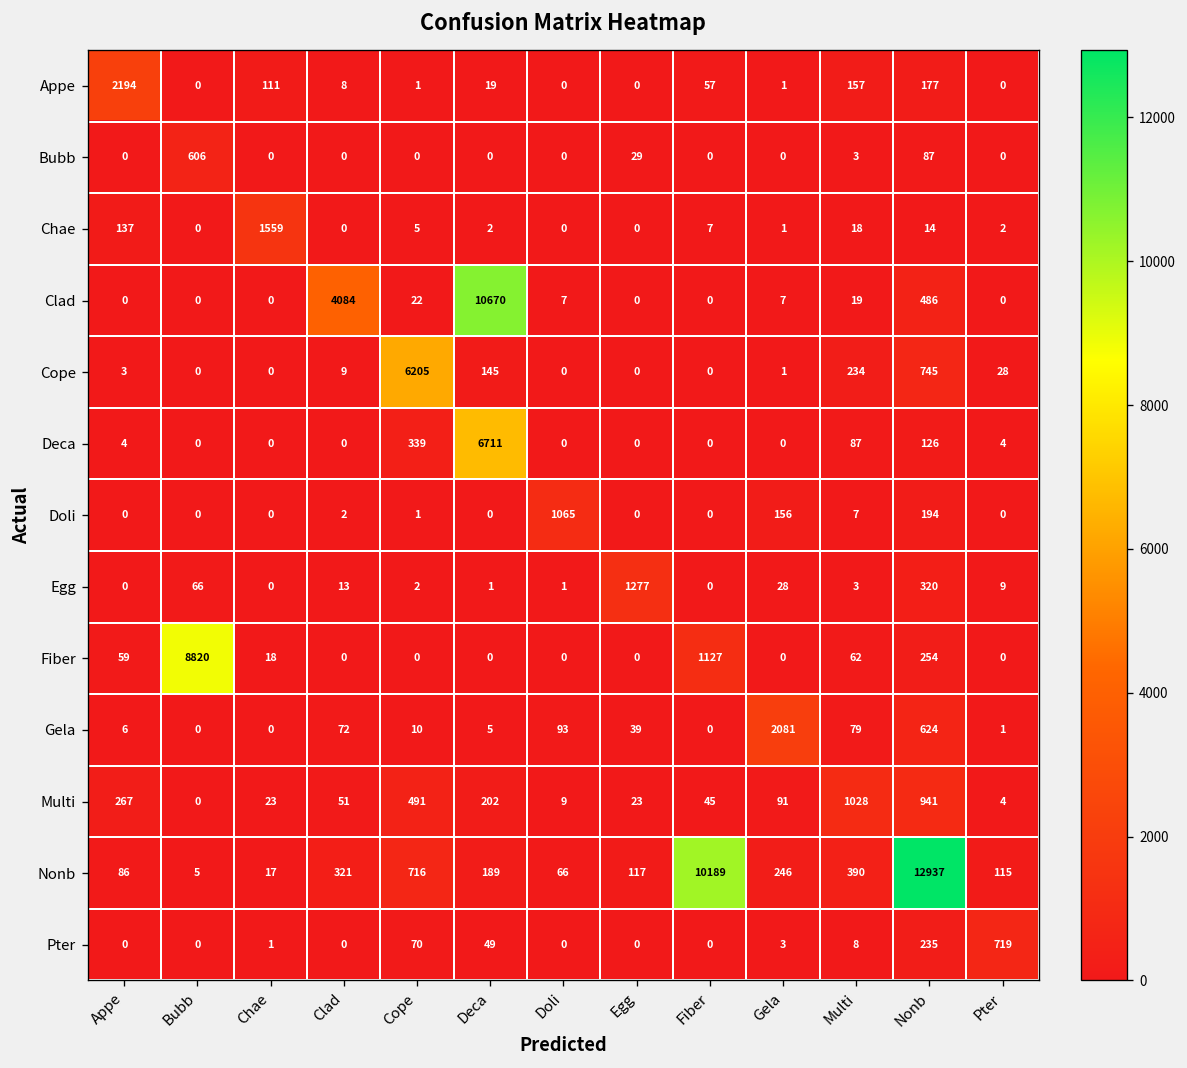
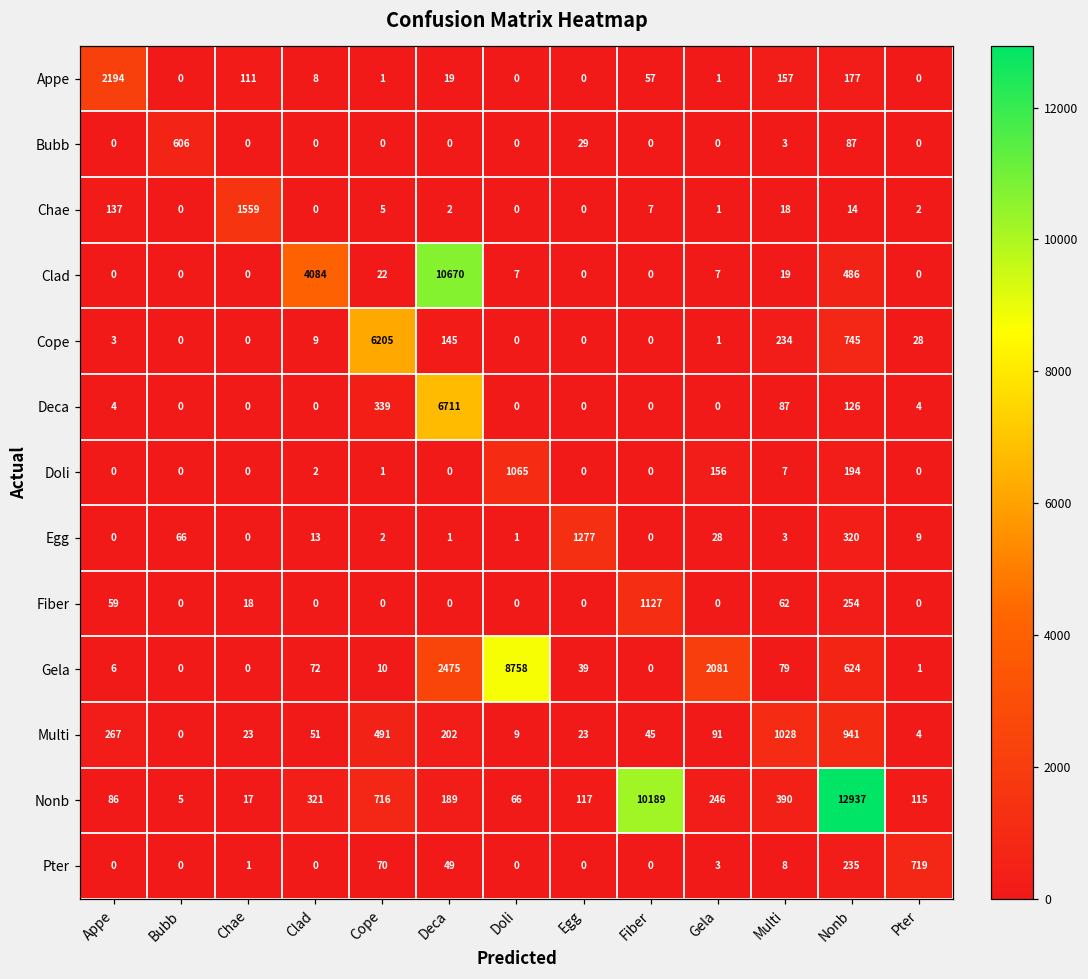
  {
    "Appe": {
      "Appe": 2194,
      "Bubb": 0,
      "Chae": 111,
      "Clad": 8,
      "Cope": 1,
      "Deca": 19,
      "Doli": 0,
      "Egg": 0,
      "Fiber": 57,
      "Gela": 1,
      "Multi": 157,
      "Nonb": 177,
      "Pter": 0
    },
    "Bubb": {
      "Appe": 0,
      "Bubb": 606,
      "Chae": 0,
      "Clad": 0,
      "Cope": 0,
      "Deca": 0,
      "Doli": 0,
      "Egg": 29,
      "Fiber": 0,
      "Gela": 0,
      "Multi": 3,
      "Nonb": 87,
      "Pter": 0
    },
    "Chae": {
      "Appe": 137,
      "Bubb": 0,
      "Chae": 1559,
      "Clad": 0,
      "Cope": 5,
      "Deca": 2,
      "Doli": 0,
      "Egg": 0,
      "Fiber": 7,
      "Gela": 1,
      "Multi": 18,
      "Nonb": 14,
      "Pter": 2
    },
    "Clad": {
      "Appe": 0,
      "Bubb": 0,
      "Chae": 0,
      "Clad": 4084,
      "Cope": 22,
      "Deca": 10670,
      "Doli": 7,
      "Egg": 0,
      "Fiber": 0,
      "Gela": 7,
      "Multi": 19,
      "Nonb": 486,
      "Pter": 0
    },
    "Cope": {
      "Appe": 3,
      "Bubb": 0,
      "Chae": 0,
      "Clad": 9,
      "Cope": 6205,
      "Deca": 145,
      "Doli": 0,
      "Egg": 0,
      "Fiber": 0,
      "Gela": 1,
      "Multi": 234,
      "Nonb": 745,
      "Pter": 28
    },
    "Deca": {
      "Appe": 4,
      "Bubb": 0,
      "Chae": 0,
      "Clad": 0,
      "Cope": 339,
      "Deca": 6711,
      "Doli": 0,
      "Egg": 0,
      "Fiber": 0,
      "Gela": 0,
      "Multi": 87,
      "Nonb": 126,
      "Pter": 4
    },
    "Doli": {
      "Appe": 0,
      "Bubb": 0,
      "Chae": 0,
      "Clad": 2,
      "Cope": 1,
      "Deca": 0,
      "Doli": 1065,
      "Egg": 0,
      "Fiber": 0,
      "Gela": 156,
      "Multi": 7,
      "Nonb": 194,
      "Pter": 0
    },
    "Egg": {
      "Appe": 0,
      "Bubb": 66,
      "Chae": 0,
      "Clad": 13,
      "Cope": 2,
      "Deca": 1,
      "Doli": 1,
      "Egg": 1277,
      "Fiber": 0,
      "Gela": 28,
      "Multi": 3,
      "Nonb": 320,
      "Pter": 9
    },
    "Fiber": {
      "Appe": 59,
-     "Bubb": 8820,
+     "Bubb": 0,
      "Chae": 18,
      "Clad": 0,
      "Cope": 0,
      "Deca": 0,
      "Doli": 0,
      "Egg": 0,
      "Fiber": 1127,
      "Gela": 0,
      "Multi": 62,
      "Nonb": 254,
      "Pter": 0
    },
    "Gela": {
      "Appe": 6,
      "Bubb": 0,
      "Chae": 0,
      "Clad": 72,
      "Cope": 10,
-     "Deca": 5,
-     "Doli": 93,
+     "Deca": 2475,
+     "Doli": 8758,
      "Egg": 39,
      "Fiber": 0,
      "Gela": 2081,
      "Multi": 79,
      "Nonb": 624,
      "Pter": 1
    },
    "Multi": {
      "Appe": 267,
      "Bubb": 0,
      "Chae": 23,
      "Clad": 51,
      "Cope": 491,
      "Deca": 202,
      "Doli": 9,
      "Egg": 23,
      "Fiber": 45,
      "Gela": 91,
      "Multi": 1028,
      "Nonb": 941,
      "Pter": 4
    },
    "Nonb": {
      "Appe": 86,
      "Bubb": 5,
      "Chae": 17,
      "Clad": 321,
      "Cope": 716,
      "Deca": 189,
      "Doli": 66,
      "Egg": 117,
      "Fiber": 10189,
      "Gela": 246,
      "Multi": 390,
      "Nonb": 12937,
      "Pter": 115
    },
    "Pter": {
      "Appe": 0,
      "Bubb": 0,
      "Chae": 1,
      "Clad": 0,
      "Cope": 70,
      "Deca": 49,
      "Doli": 0,
      "Egg": 0,
      "Fiber": 0,
      "Gela": 3,
      "Multi": 8,
      "Nonb": 235,
      "Pter": 719
    }
  }
